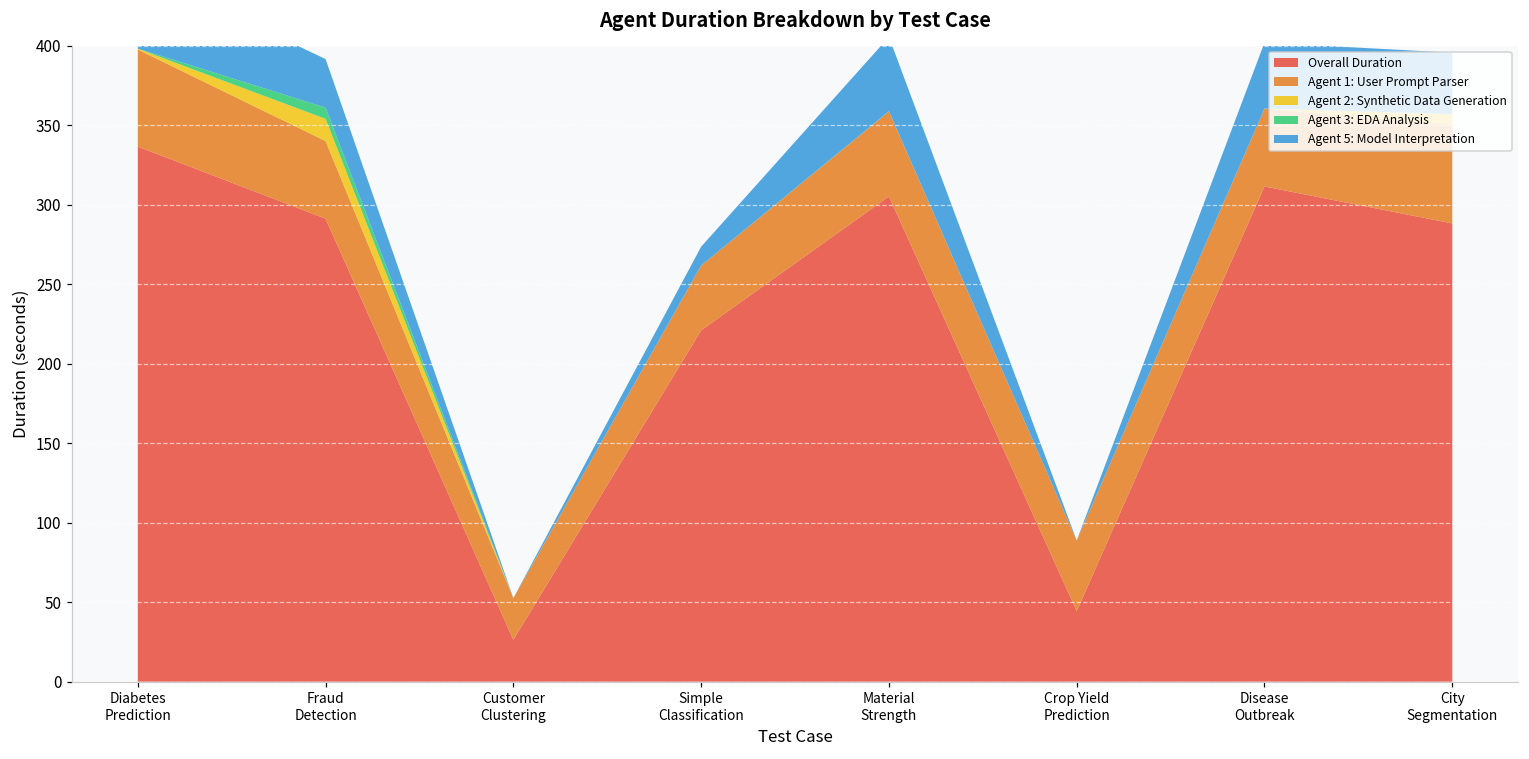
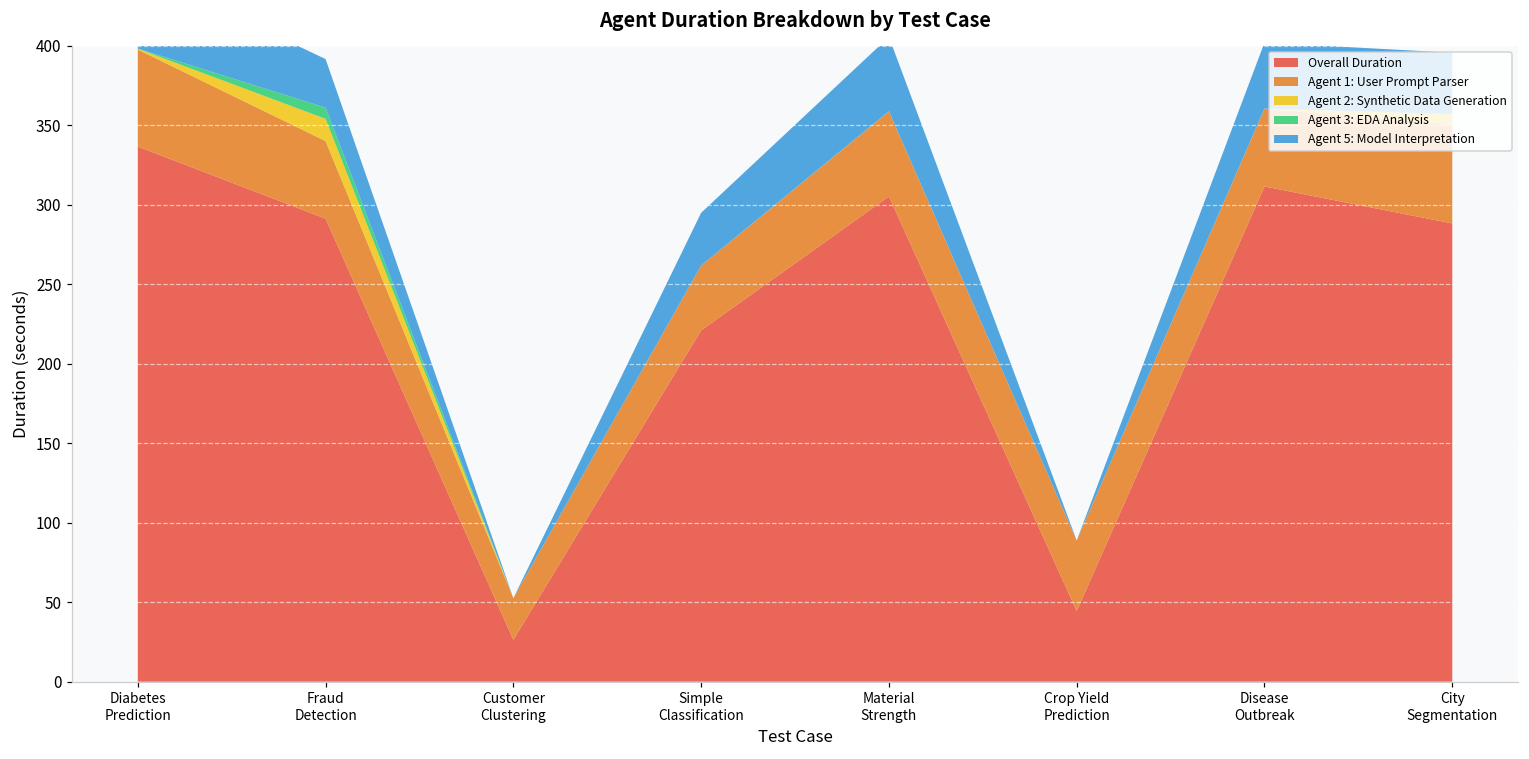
  {
    "Agent 2: Synthetic Data Generation": {
      "Fraud Detection": 14
    },
    "Agent 3: EDA Analysis": {
      "Fraud Detection": 7
    },
    "Agent 5: Model Interpretation": {
      "Fraud Detection": 31,
-     "Simple Classification": 12
+     "Simple Classification": 33
    }
  }
